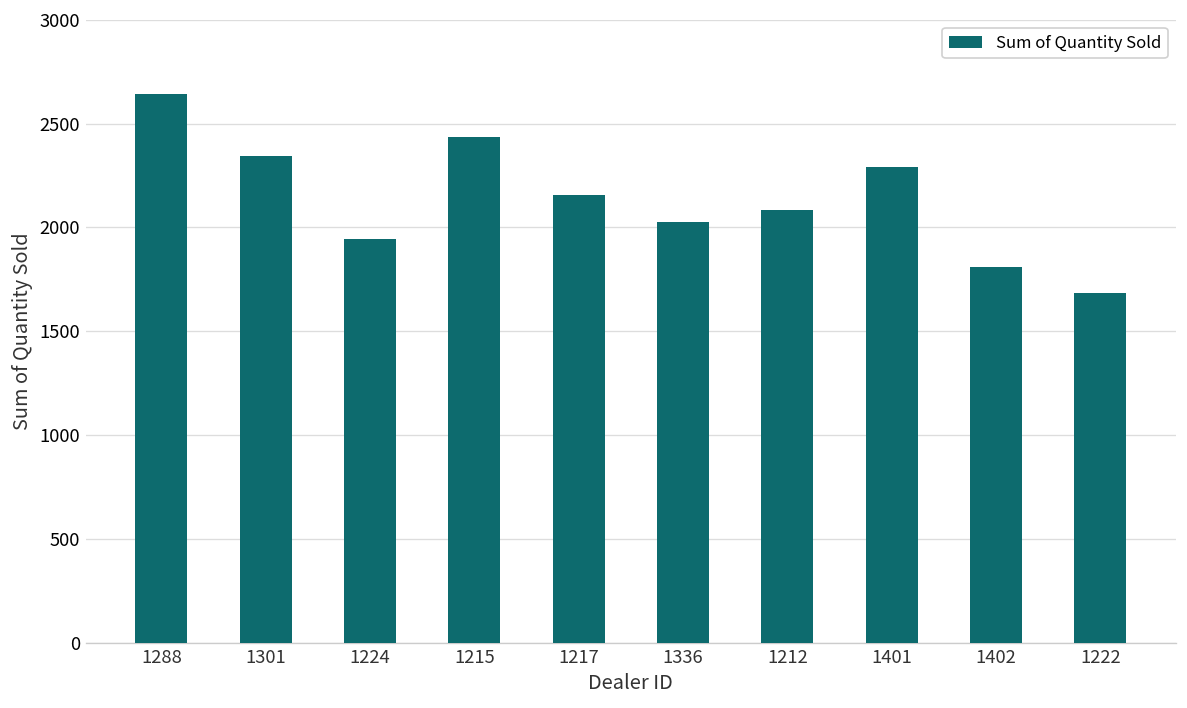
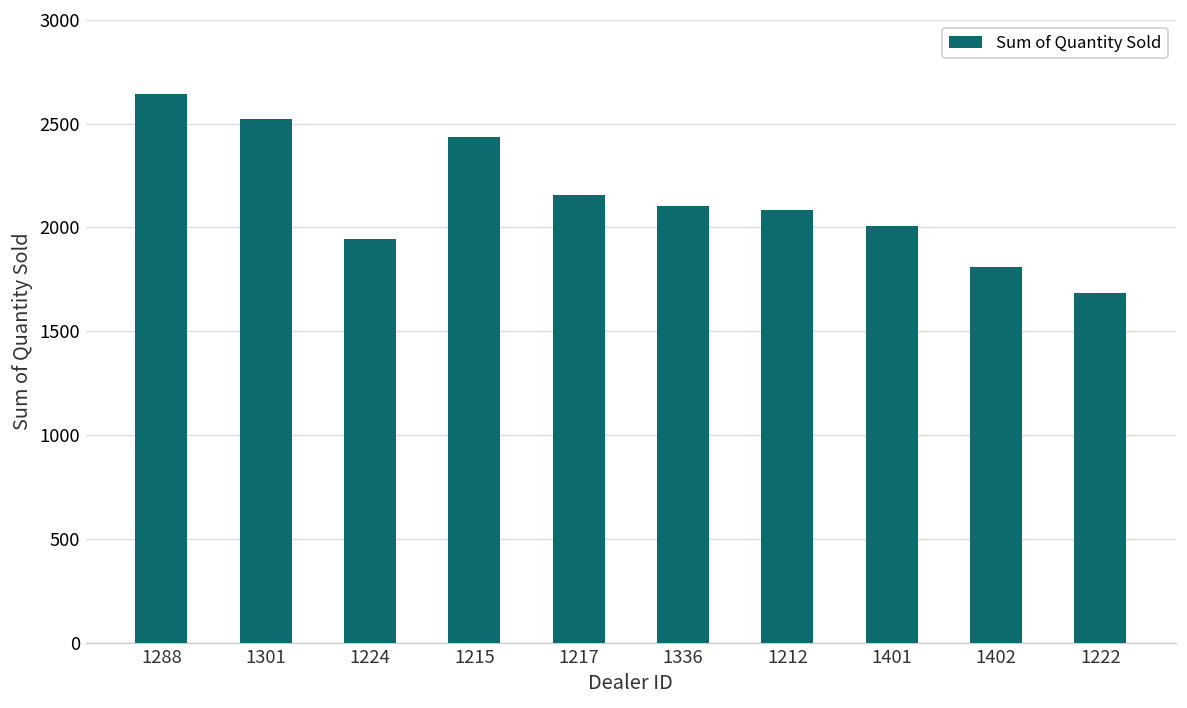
  {
    "1288": 2640,
-   "1301": 2340,
+   "1301": 2520,
    "1224": 1940,
    "1215": 2440,
    "1217": 2160,
-   "1336": 2030,
+   "1336": 2100,
    "1212": 2080,
-   "1401": 2290,
+   "1401": 2010,
    "1402": 1810,
    "1222": 1680
  }
